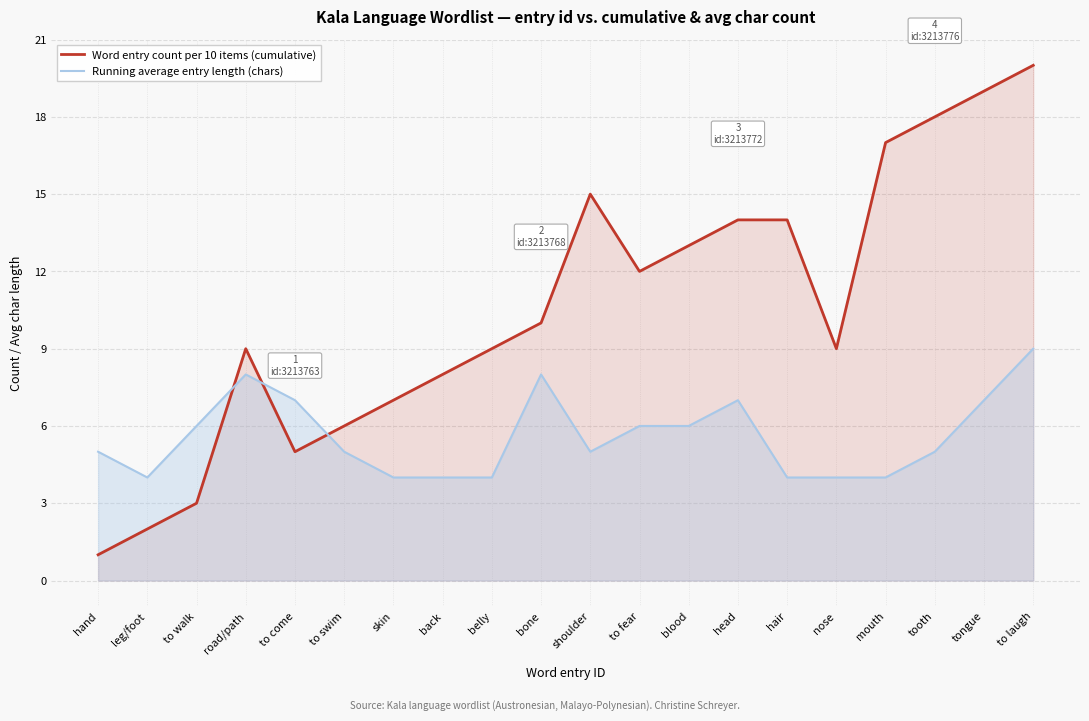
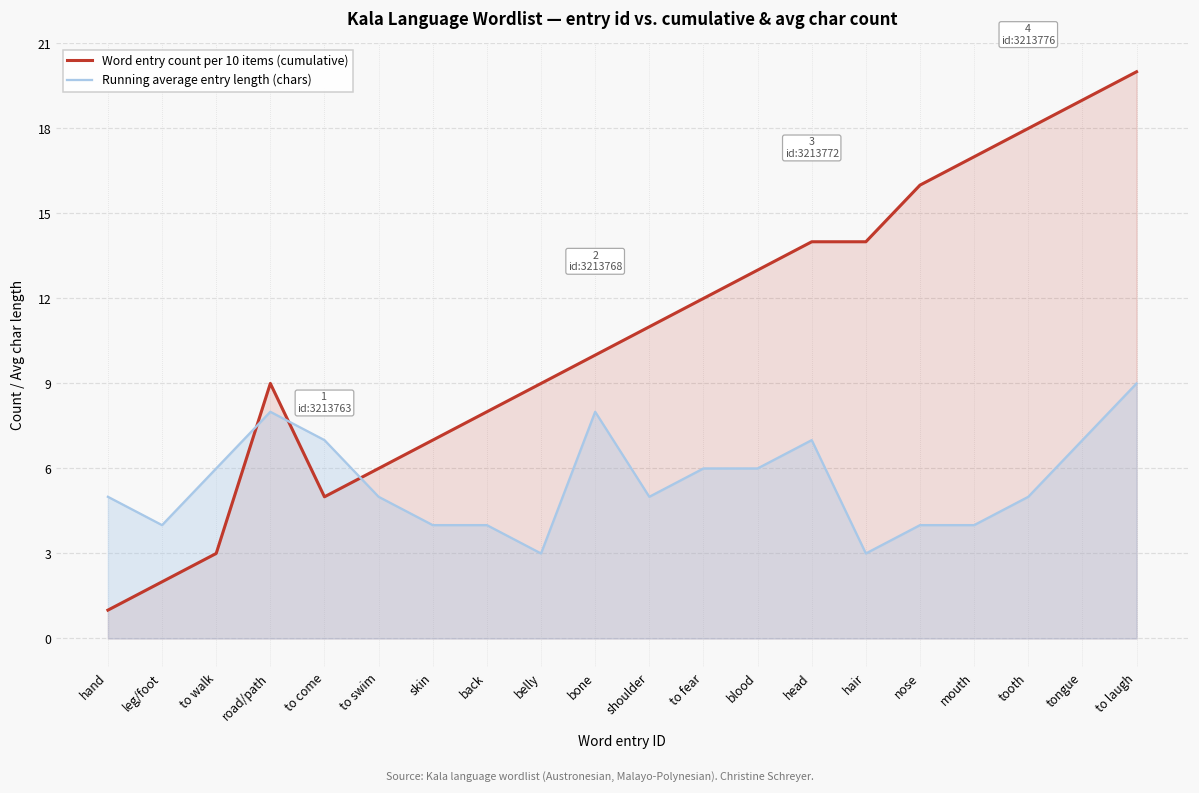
  {
    "Word entry count per 10 items (cumulative)": {
      "hand": 1,
      "leg/foot": 2,
      "to walk": 3,
      "road/path": 9,
      "to come": 5,
      "to swim": 6,
      "skin": 7,
      "back": 8,
      "belly": 9,
      "bone": 10,
-     "shoulder": 15,
+     "shoulder": 11,
      "to fear": 12,
      "blood": 13,
      "head": 14,
      "hair": 14,
-     "nose": 9,
+     "nose": 16,
      "mouth": 17,
      "tooth": 18,
      "tongue": 19,
      "to laugh": 20
    },
    "Running average entry length (chars)": {
      "hand": 5,
      "leg/foot": 4,
      "to walk": 6,
      "road/path": 8,
      "to swim": 5,
      "skin": 4,
      "back": 4,
-     "belly": 4,
+     "belly": 3,
      "bone": 8,
      "shoulder": 5,
      "to fear": 6,
      "blood": 6,
      "head": 7,
-     "hair": 4,
+     "hair": 3,
      "nose": 4,
      "mouth": 4,
      "tooth": 5,
      "tongue": 7,
      "to laugh": 9
    }
  }
